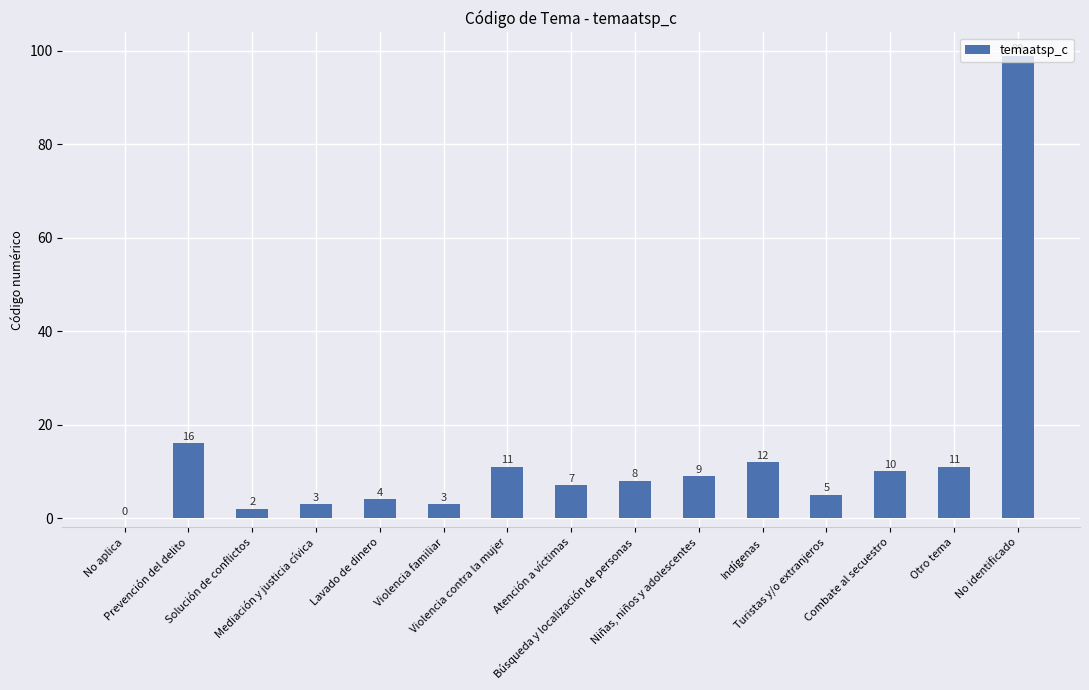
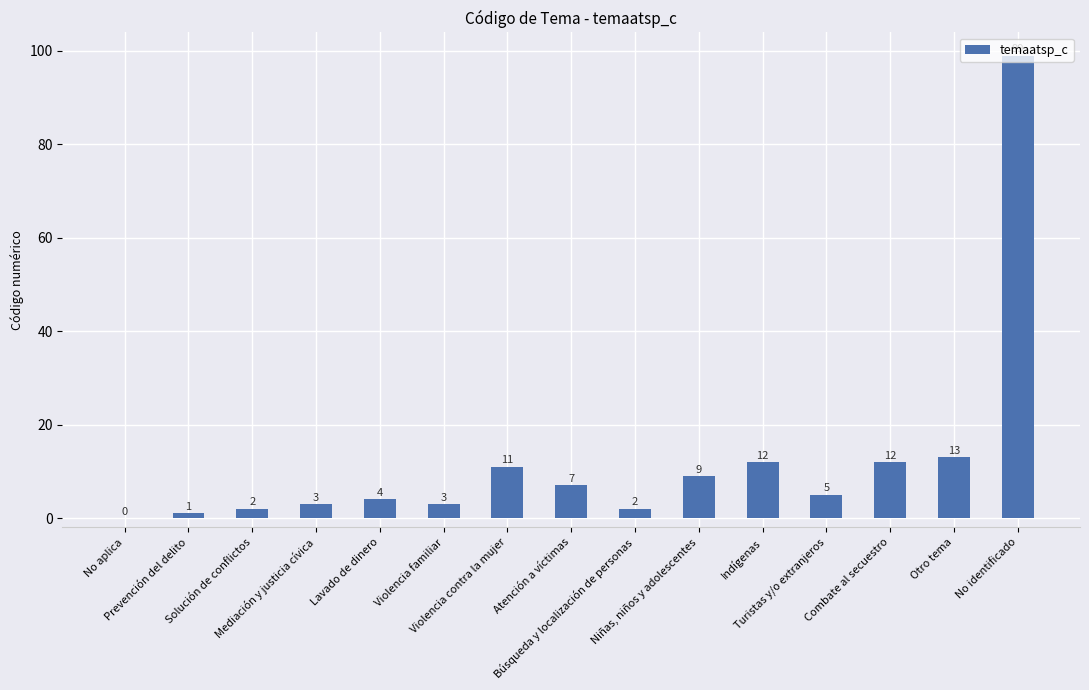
  {
    "No aplica": 0,
-   "Prevención del delito": 16,
+   "Prevención del delito": 1,
    "Solución de conflictos": 2,
    "Mediación y justicia cívica": 3,
    "Lavado de dinero": 4,
    "Violencia familiar": 3,
    "Violencia contra la mujer": 11,
    "Atención a víctimas": 7,
-   "Búsqueda y localización de personas": 8,
+   "Búsqueda y localización de personas": 2,
    "Niñas, niños y adolescentes": 9,
    "Indígenas": 12,
    "Turistas y/o extranjeros": 5,
-   "Combate al secuestro": 10,
-   "Otro tema": 11
+   "Combate al secuestro": 12,
+   "Otro tema": 13
  }
